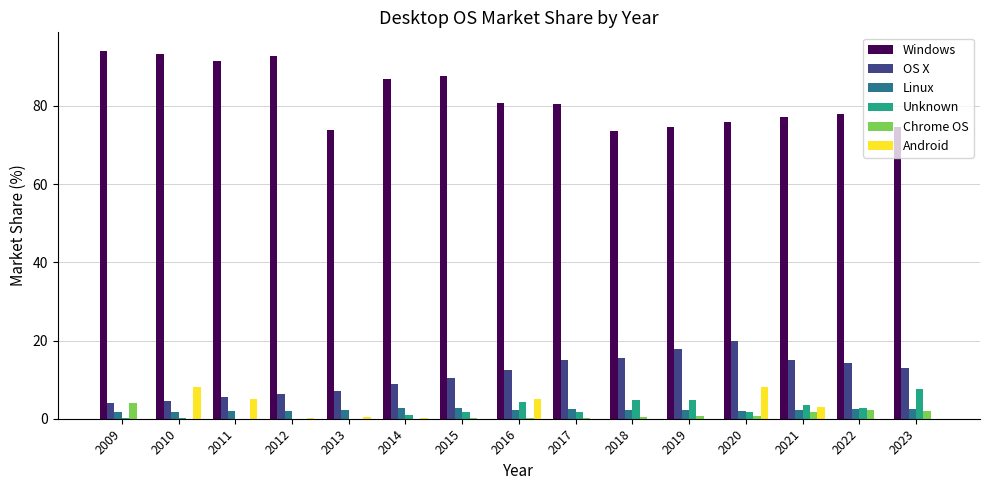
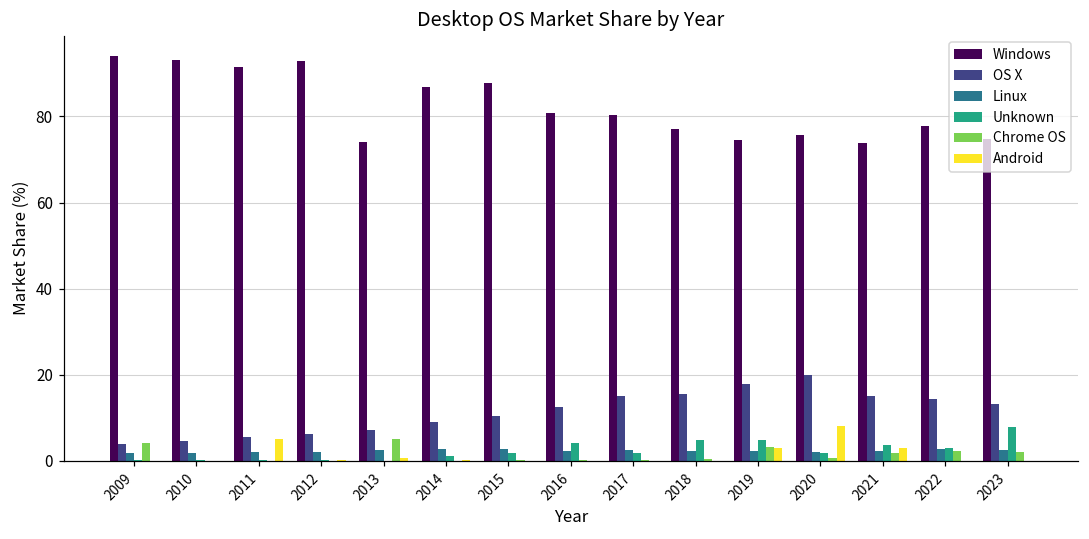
  {
    "Windows": {
      "2009": 94,
      "2010": 93,
      "2011": 92,
      "2012": 93,
      "2013": 74,
      "2014": 87,
      "2015": 88,
      "2016": 81,
      "2017": 80,
-     "2018": 74,
+     "2018": 77,
      "2019": 75,
      "2020": 76,
-     "2021": 77,
+     "2021": 74,
      "2022": 78
    },
    "Chrome OS": {
      "2009": 4,
      "2010": 0,
      "2011": 0,
      "2012": 0,
-     "2013": 0,
-     "2019": 1,
+     "2013": 5,
+     "2019": 3,
      "2020": 1,
      "2021": 2,
      "2022": 2,
      "2023": 2
    },
    "Android": {
      "2009": 0,
-     "2010": 8,
+     "2010": 0,
      "2011": 5,
      "2015": 0,
-     "2016": 5,
+     "2016": 0,
      "2017": 0,
      "2018": 0,
-     "2019": 0,
+     "2019": 3,
      "2020": 8,
      "2021": 3,
      "2022": 0,
      "2023": 0
    }
  }
